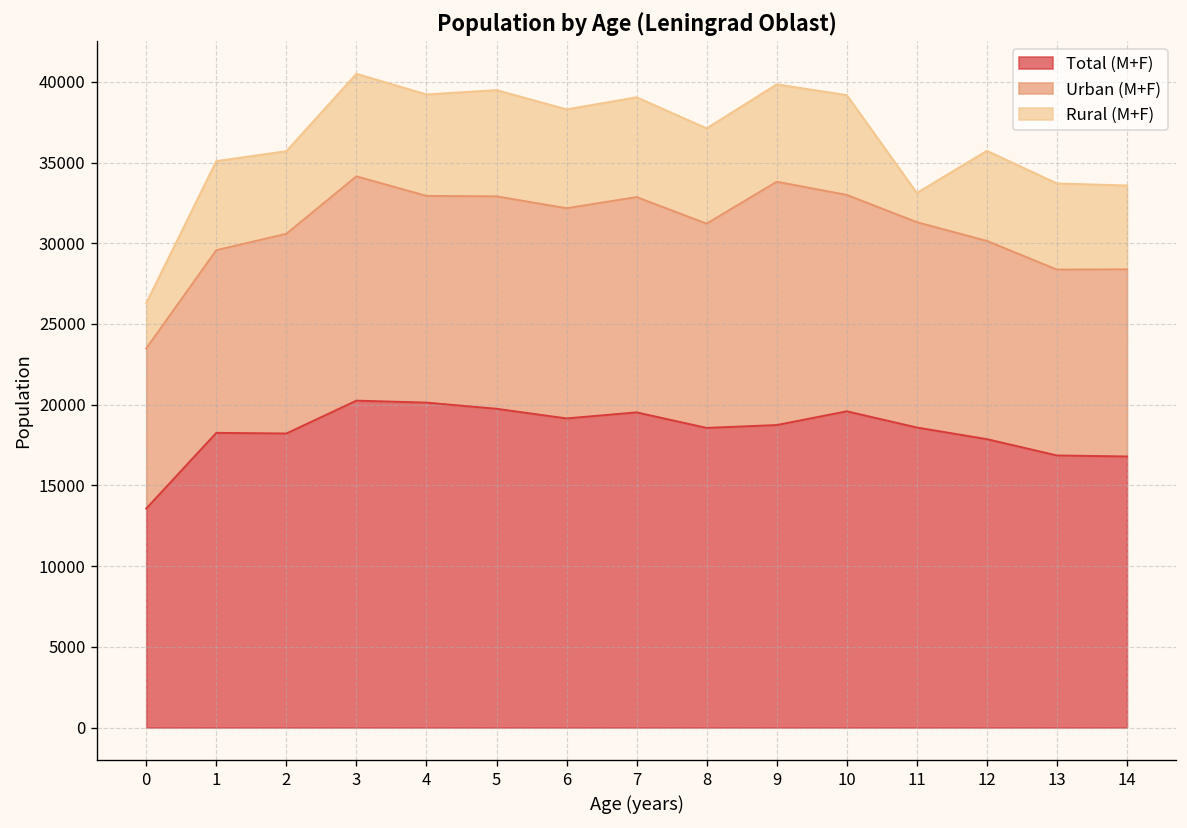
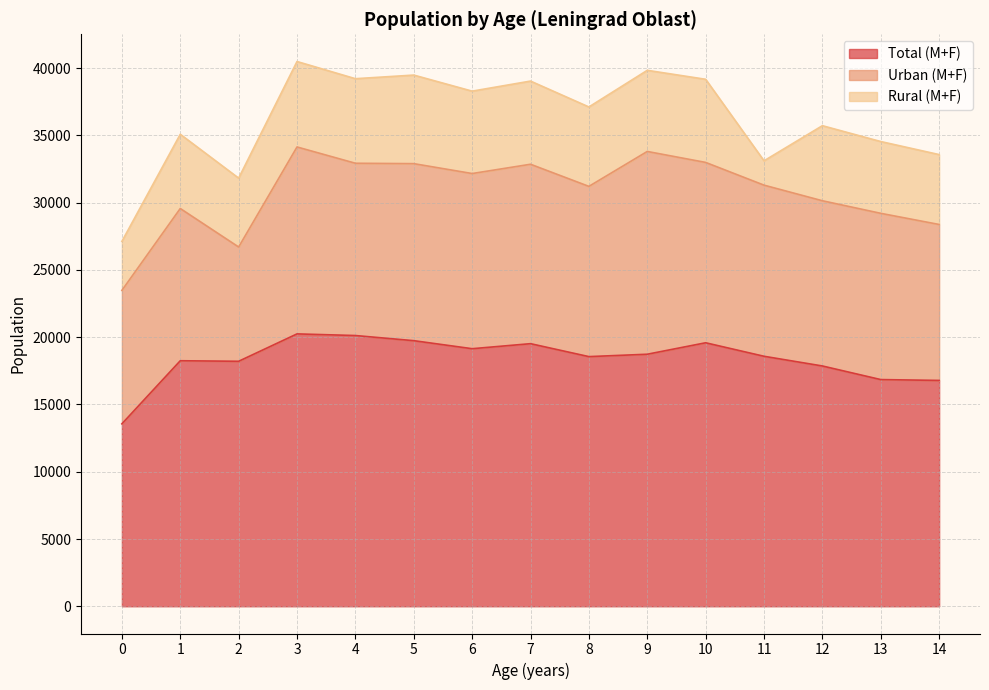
  {
    "Total (M+F)": {
      "0": 13600,
      "1": 18300,
      "2": 18200,
      "3": 20200,
      "4": 20100,
      "5": 19700,
      "6": 19100,
      "7": 19500,
      "8": 18600,
      "9": 18700,
      "10": 19600,
      "11": 18600,
      "12": 17900,
      "13": 16900,
      "14": 16800
    },
    "Urban (M+F)": {
      "0": 9900,
      "1": 11300,
-     "2": 12400,
+     "2": 8500,
      "3": 13900,
      "4": 12800,
      "5": 13200,
      "6": 13000,
      "7": 13300,
      "8": 12700,
      "9": 15100,
      "10": 13400,
      "11": 12700,
      "12": 12300,
-     "13": 11500,
+     "13": 12400,
      "14": 11600
    },
    "Rural (M+F)": {
-     "0": 2800,
+     "0": 3600,
      "1": 5500,
      "2": 5100,
      "3": 6400,
      "4": 6300,
      "5": 6600,
      "6": 6100,
      "7": 6200,
      "8": 5900,
      "9": 6000,
      "10": 6200,
      "11": 1800,
      "12": 5600,
      "13": 5300,
      "14": 5200
    }
  }
